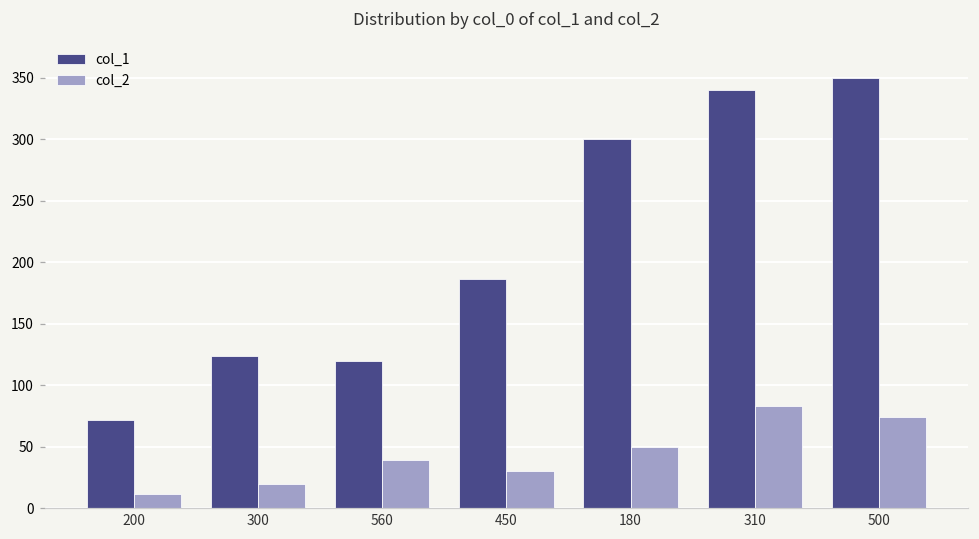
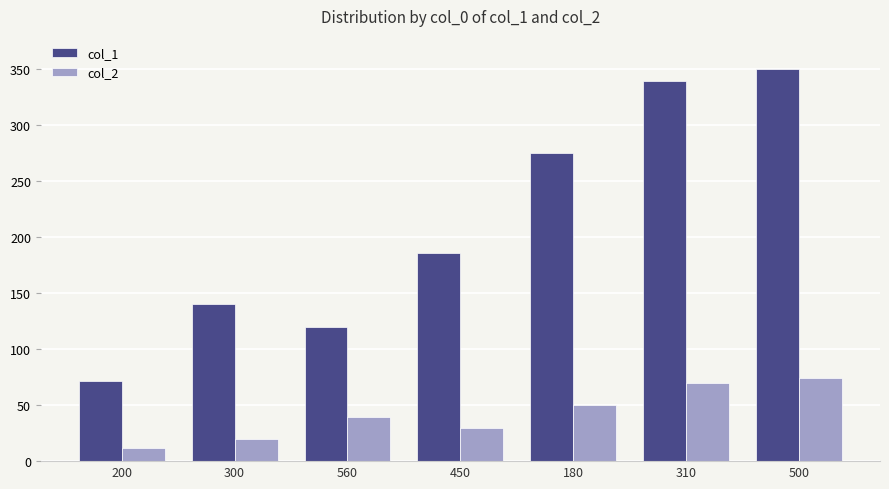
  {
    "col_1": {
      "200": 72,
-     "300": 124,
+     "300": 140,
      "560": 120,
      "450": 186,
-     "180": 300,
+     "180": 275,
      "310": 340,
      "500": 350
    },
    "col_2": {
      "200": 12,
      "300": 20,
      "560": 39,
      "450": 30,
      "180": 50,
-     "310": 83,
+     "310": 70,
      "500": 74
    }
  }
